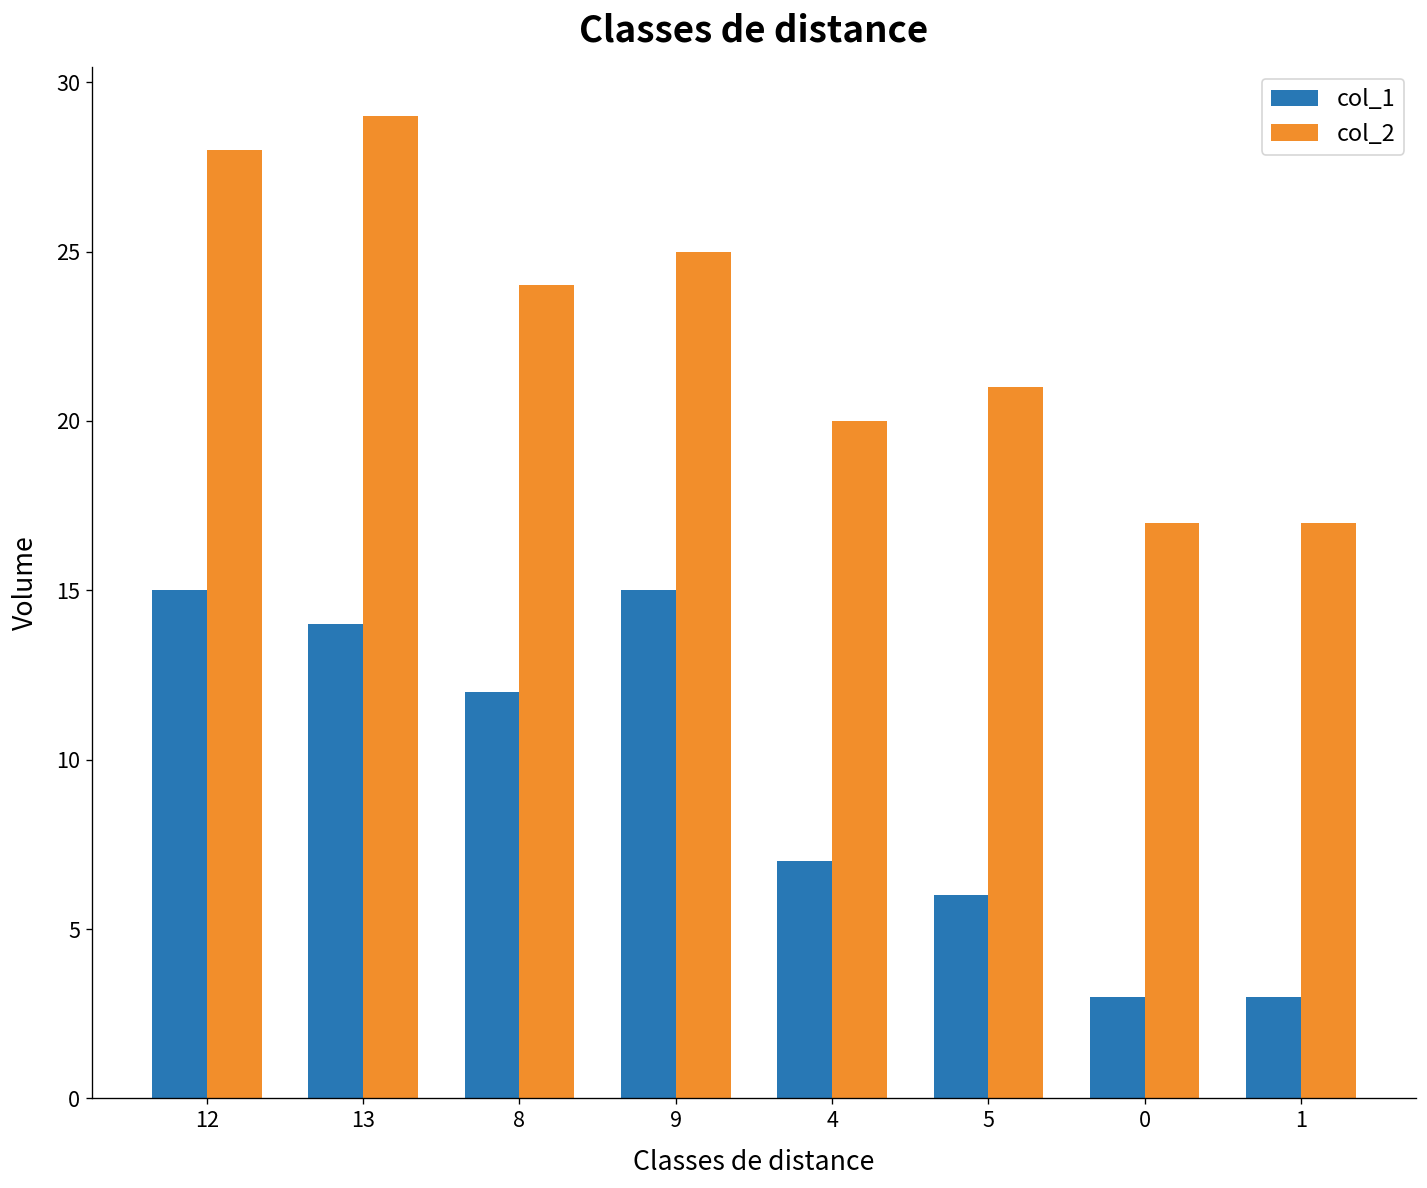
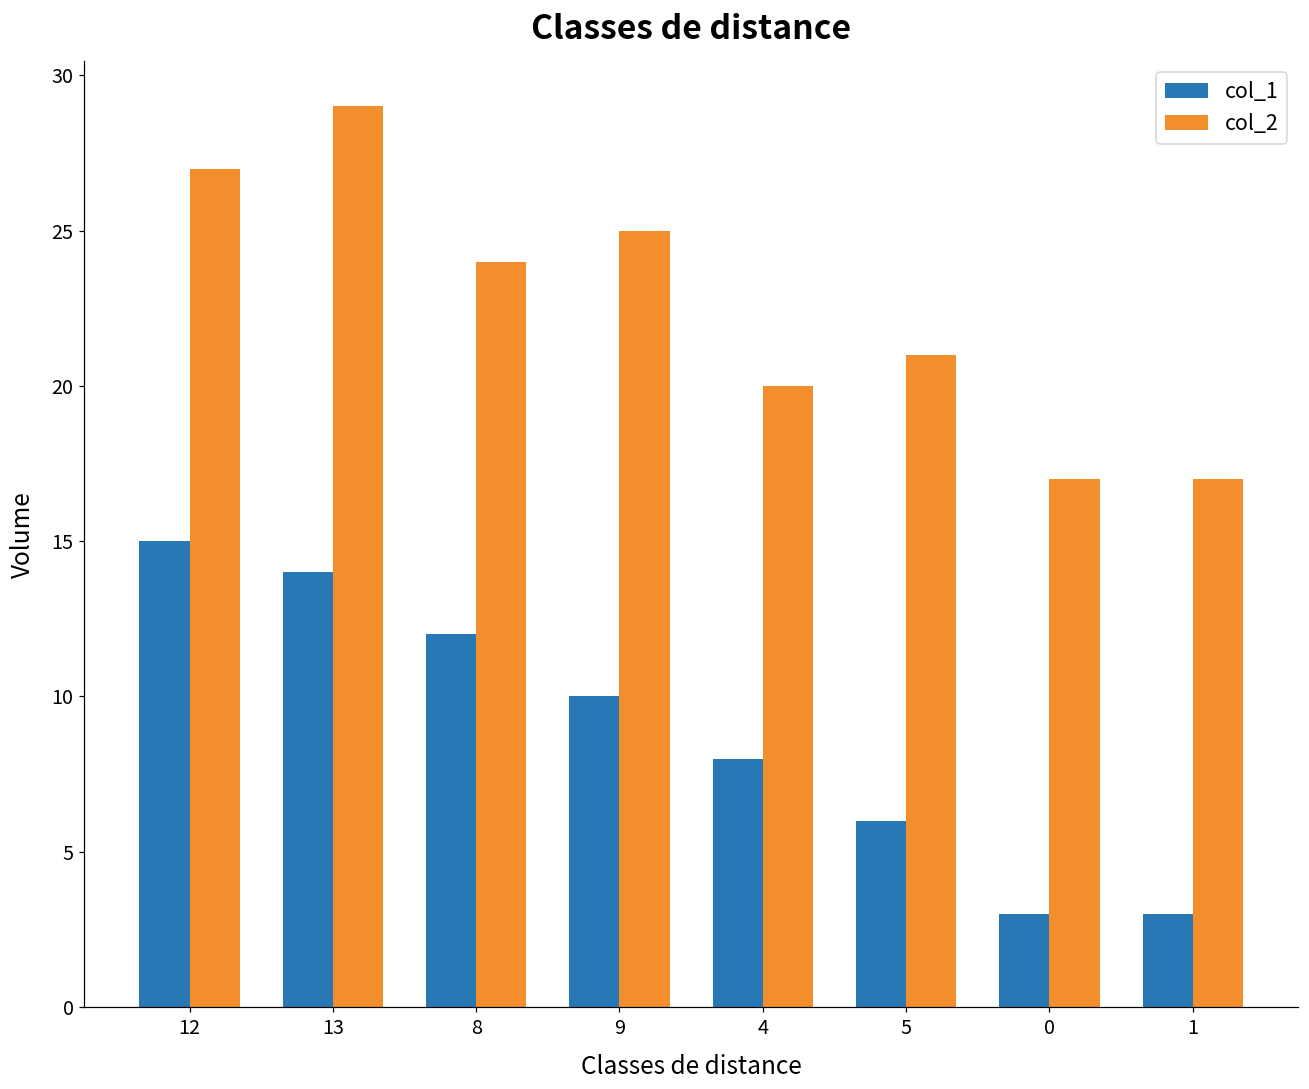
  {
    "col_1": {
      "12": 15,
      "13": 14,
      "8": 12,
-     "9": 15,
-     "4": 7,
+     "9": 10,
+     "4": 8,
      "5": 6,
      "0": 3,
      "1": 3
    },
    "col_2": {
-     "12": 28,
+     "12": 27,
      "13": 29,
      "8": 24,
      "9": 25,
      "4": 20,
      "5": 21,
      "0": 17,
      "1": 17
    }
  }
